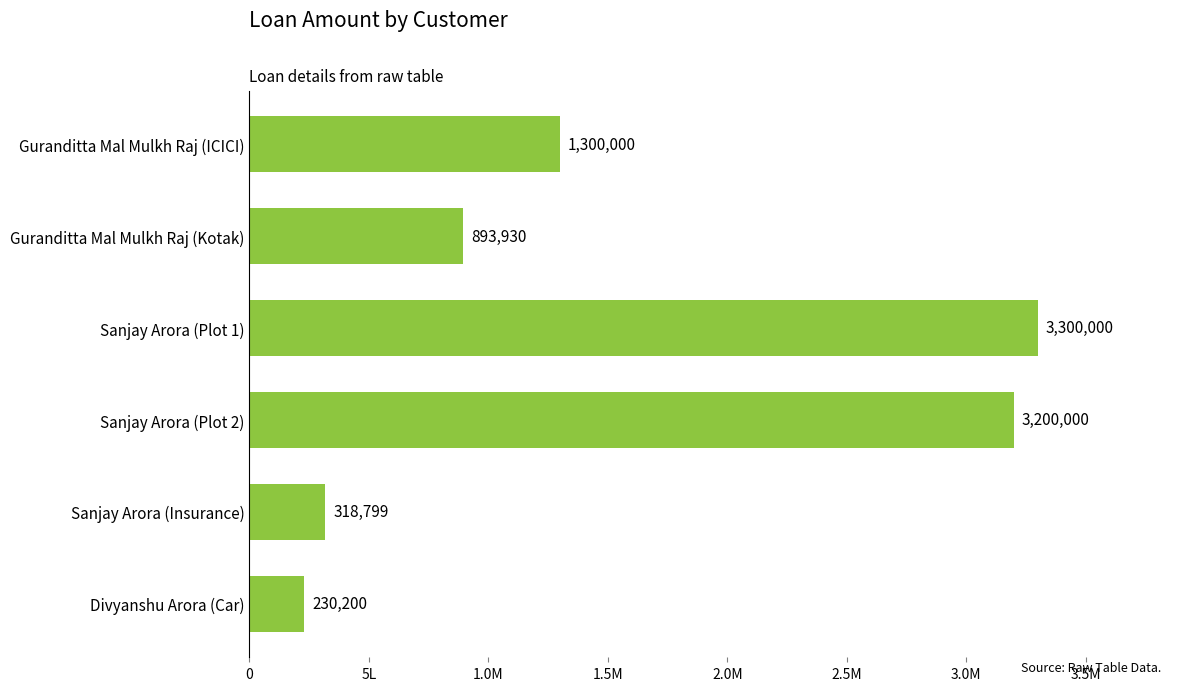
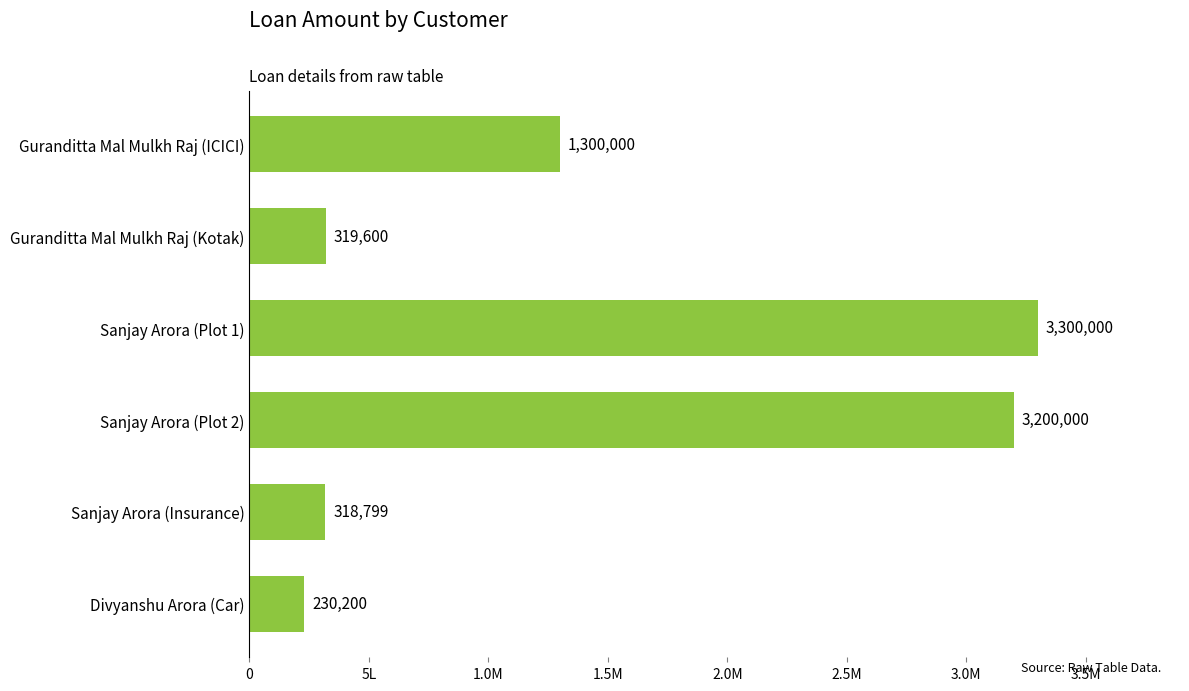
  {
    "Guranditta Mal Mulkh Raj (ICICI)": "1,300,000",
-   "Guranditta Mal Mulkh Raj (Kotak)": "893,930",
+   "Guranditta Mal Mulkh Raj (Kotak)": "319,600",
    "Sanjay Arora (Plot 1)": "3,300,000",
    "Sanjay Arora (Plot 2)": "3,200,000",
    "Sanjay Arora (Insurance)": "318,799",
    "Divyanshu Arora (Car)": "230,200"
  }
